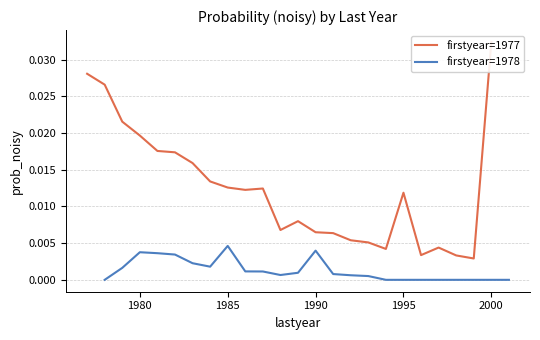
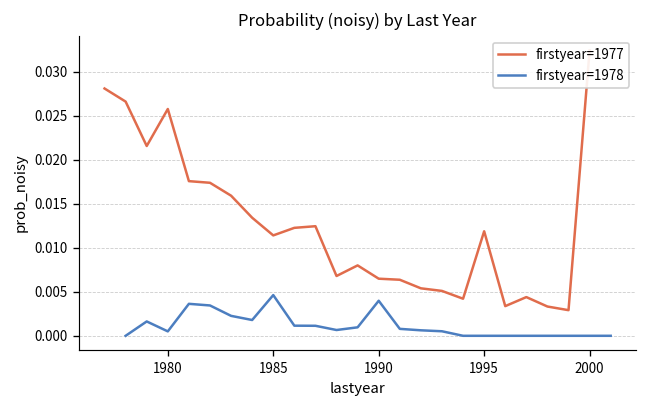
  {
    "firstyear=1977": {
-     "1980": 0.020,
-     "1985": 0.013,
+     "1980": 0.026,
+     "1985": 0.011,
      "1990": 0.006,
      "1995": 0.012
    },
    "firstyear=1978": {
-     "1980": 0.004,
+     "1980": 0.001,
      "1985": 0.005,
      "1990": 0.004,
      "1995": 0.000,
      "2000": 0.000
    }
  }
